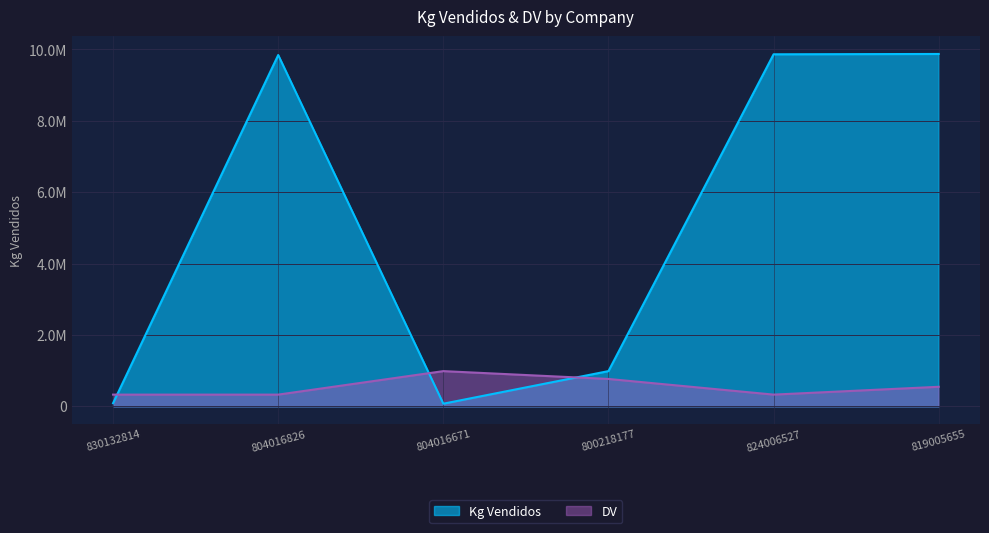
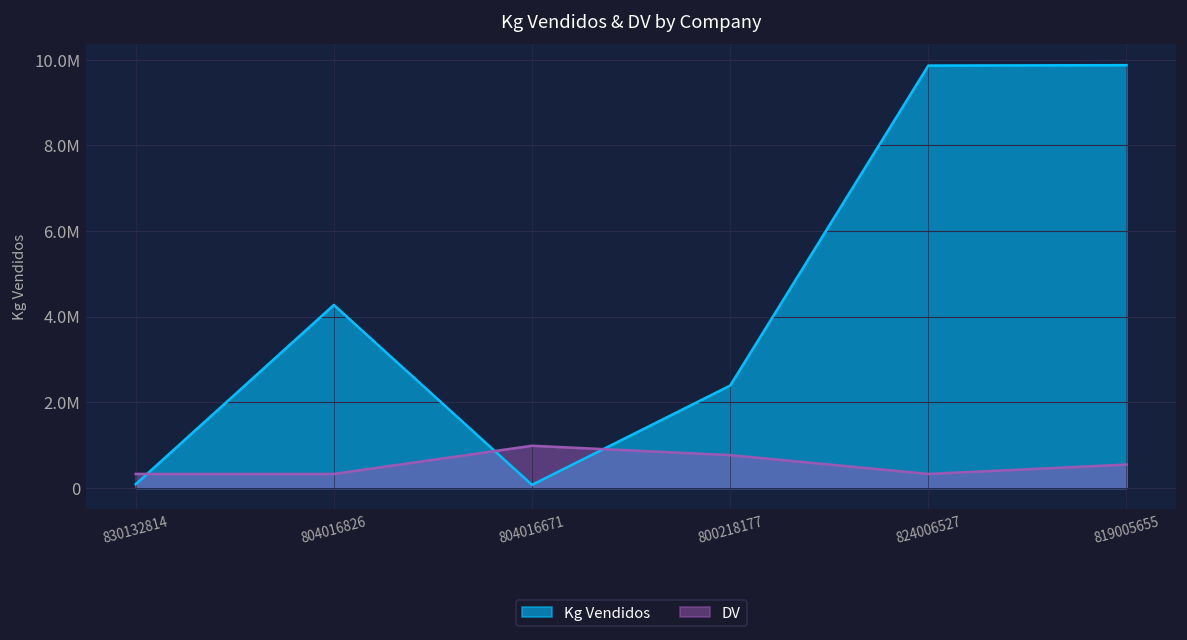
  {
    "Kg Vendidos": {
      "830132814": 100000,
-     "804016826": 9800000,
+     "804016826": 4300000,
      "804016671": 100000,
-     "800218177": 1000000,
+     "800218177": 2400000,
      "824006527": 9900000,
      "819005655": 9900000
    },
    "DV": {
      "830132814": 300000,
      "804016826": 300000,
      "804016671": 1000000,
      "800218177": 800000,
      "824006527": 300000,
      "819005655": 500000
    }
  }
